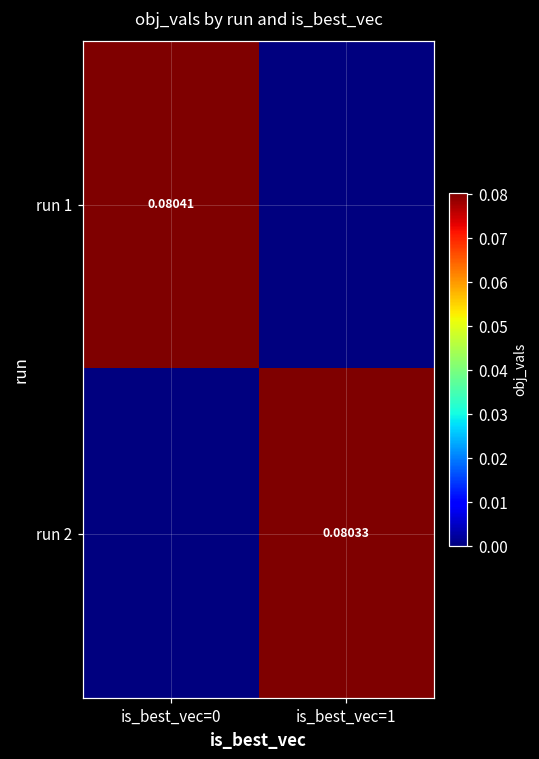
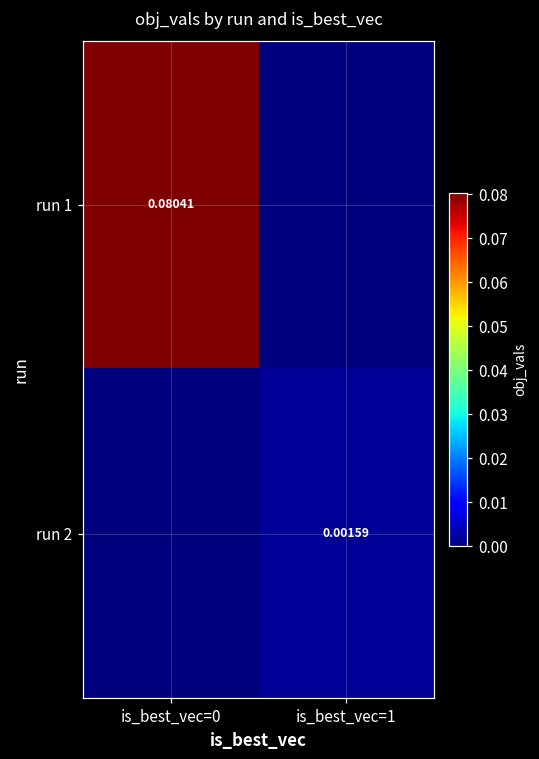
  {
    "run 1": {
      "is_best_vec=0": 0.08041
    },
    "run 2": {
-     "is_best_vec=1": 0.08033
+     "is_best_vec=1": 0.00159
    }
  }
